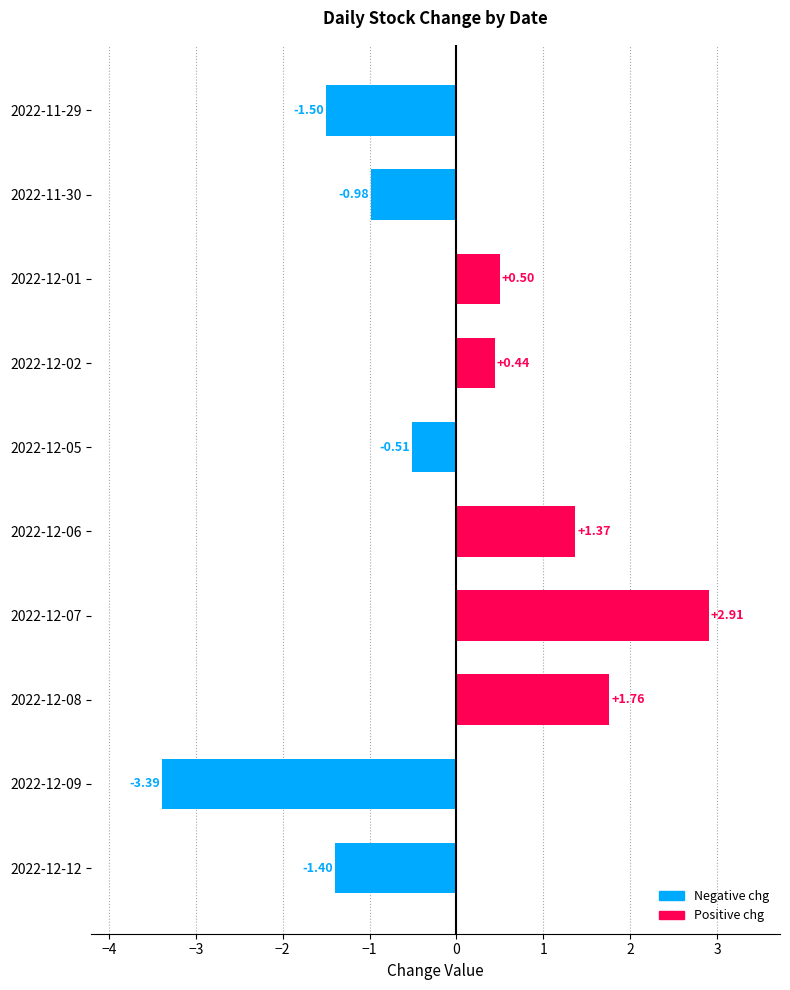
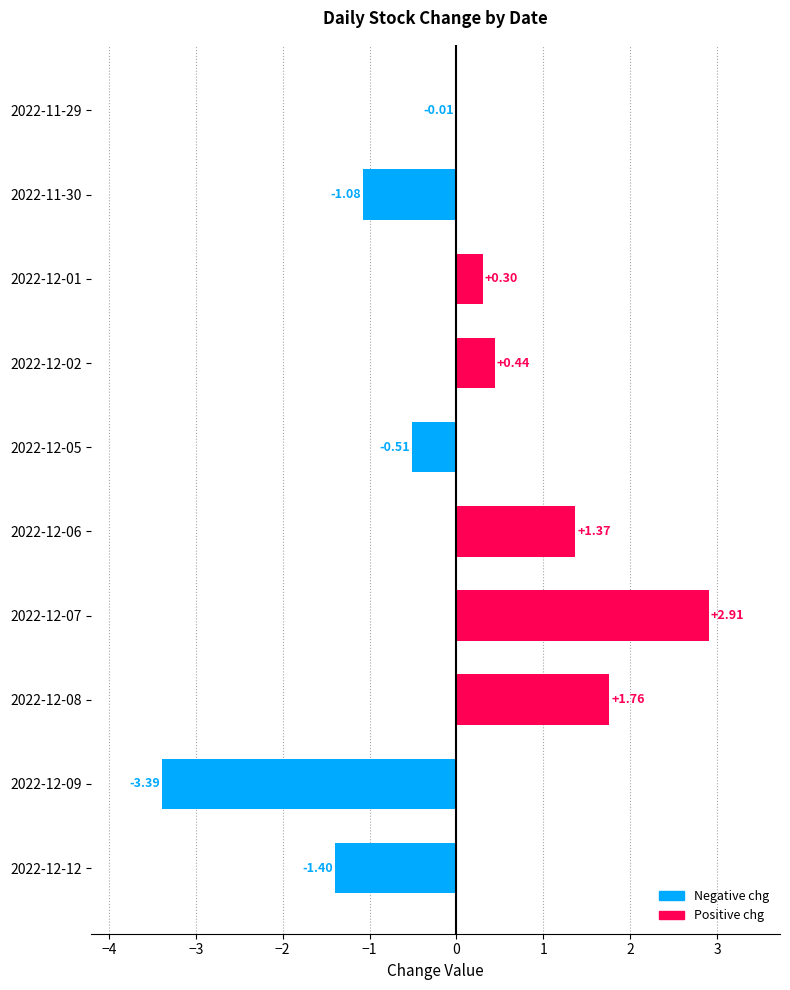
  {
-   "2022-11-29": "-1.50",
-   "2022-11-30": "-0.98",
-   "2022-12-01": "+0.50",
+   "2022-11-29": "-0.01",
+   "2022-11-30": "-1.08",
+   "2022-12-01": "+0.30",
    "2022-12-02": "+0.44",
    "2022-12-05": "-0.51",
    "2022-12-06": "+1.37",
    "2022-12-07": "+2.91",
    "2022-12-08": "+1.76",
    "2022-12-09": "-3.39",
    "2022-12-12": "-1.40"
  }
